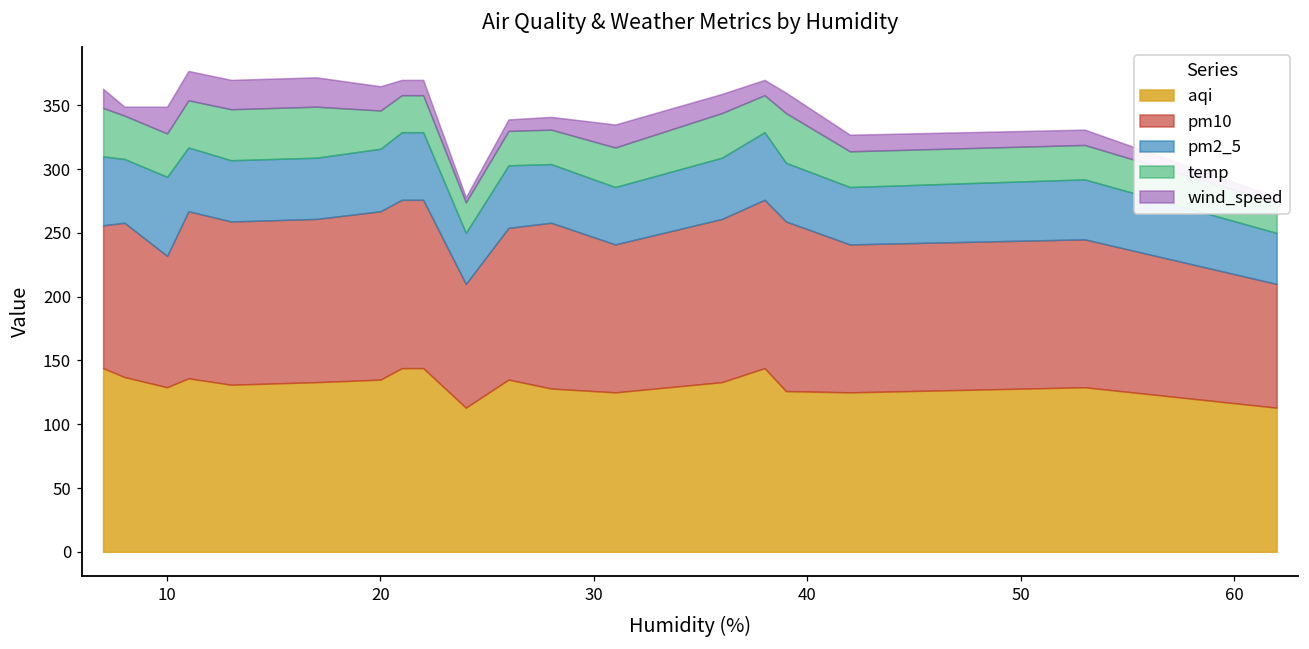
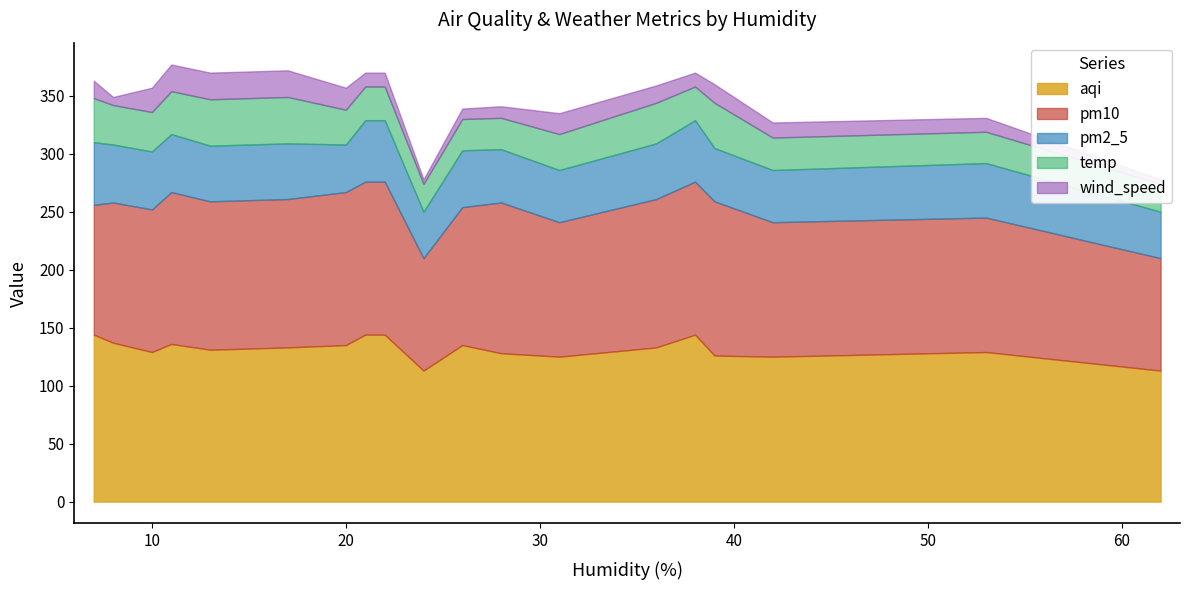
  {
    "aqi": {
      "10": 129,
      "20": 135
    },
    "pm10": {
-     "10": 103,
+     "10": 123,
      "20": 132
    },
    "pm2_5": {
-     "10": 62,
-     "20": 49
+     "10": 50,
+     "20": 41
    },
    "temp": {
      "10": 34,
      "20": 30
    },
    "wind_speed": {
      "10": 21,
      "20": 19
    }
  }
